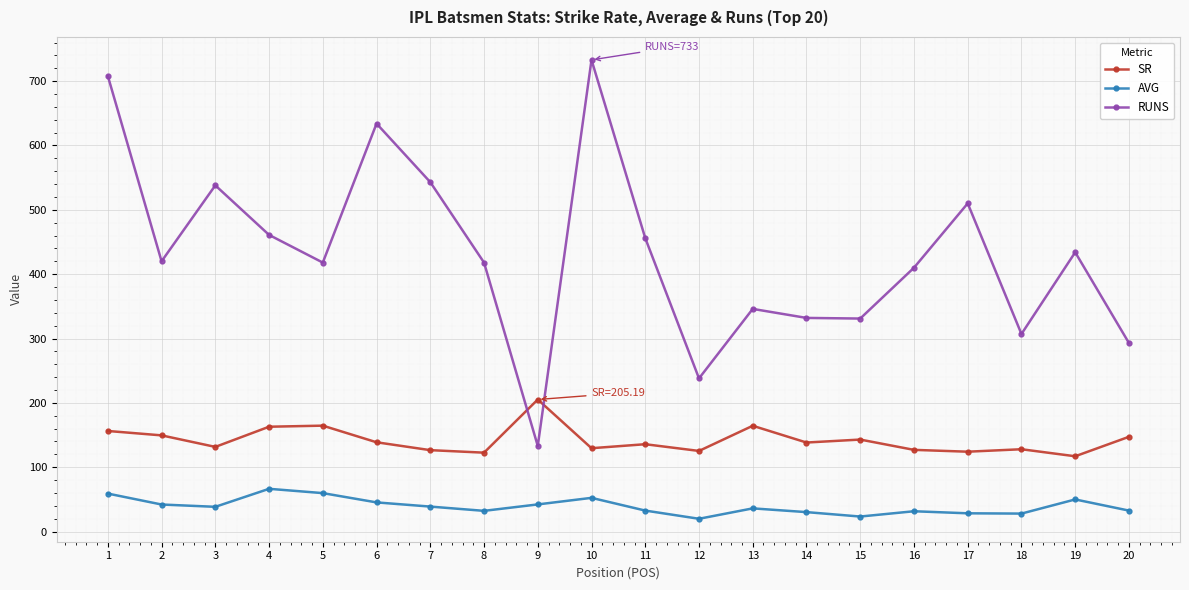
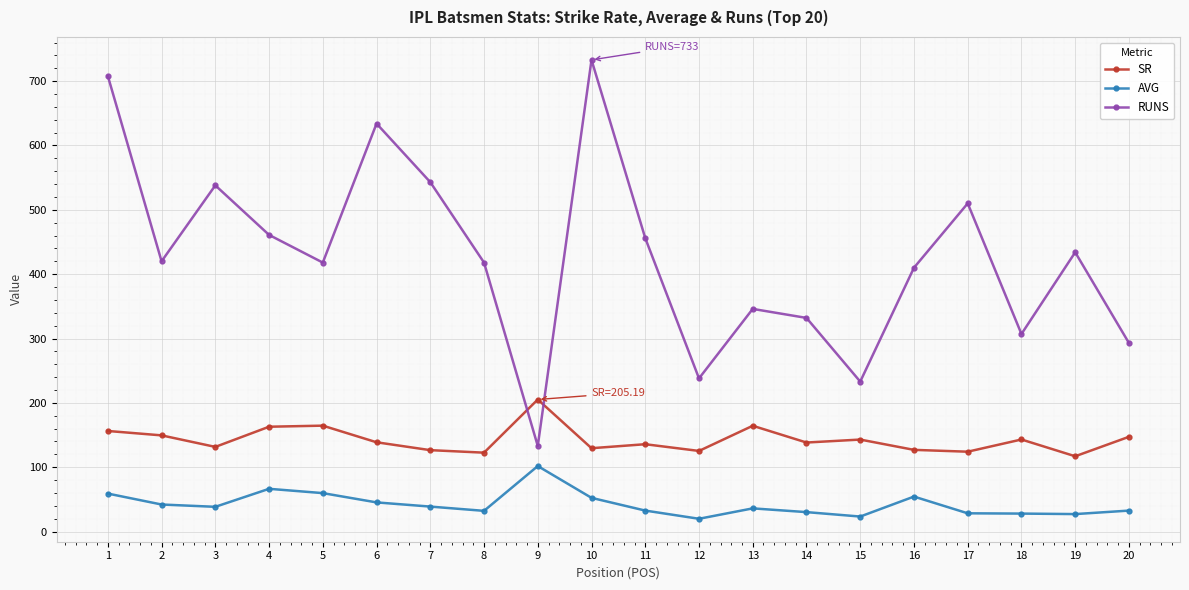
  {
    "SR": {
      "1": 160,
      "2": 150,
      "3": 130,
      "4": 160,
      "5": 160,
      "6": 140,
      "7": 130,
      "8": 120,
      "10": 130,
      "11": 140,
      "12": 130,
      "13": 160,
      "14": 140,
      "15": 140,
      "16": 130,
      "17": 120,
-     "18": 130,
+     "18": 140,
      "19": 120,
      "20": 150
    },
    "AVG": {
      "1": 60,
      "2": 40,
      "3": 40,
      "4": 70,
      "5": 60,
      "6": 50,
      "7": 40,
      "8": 30,
-     "9": 40,
+     "9": 100,
      "10": 50,
      "11": 30,
      "12": 20,
      "13": 40,
      "14": 30,
      "15": 20,
-     "16": 30,
+     "16": 50,
      "17": 30,
      "18": 30,
-     "19": 50,
+     "19": 30,
      "20": 30
    },
    "RUNS": {
      "1": 710,
      "2": 420,
      "3": 540,
      "4": 460,
      "5": 420,
      "6": 630,
      "7": 540,
      "8": 420,
      "9": 130,
      "11": 460,
      "12": 240,
      "13": 350,
      "14": 330,
-     "15": 330,
+     "15": 230,
      "16": 410,
      "17": 510,
      "18": 310,
      "19": 430,
      "20": 290
    }
  }
